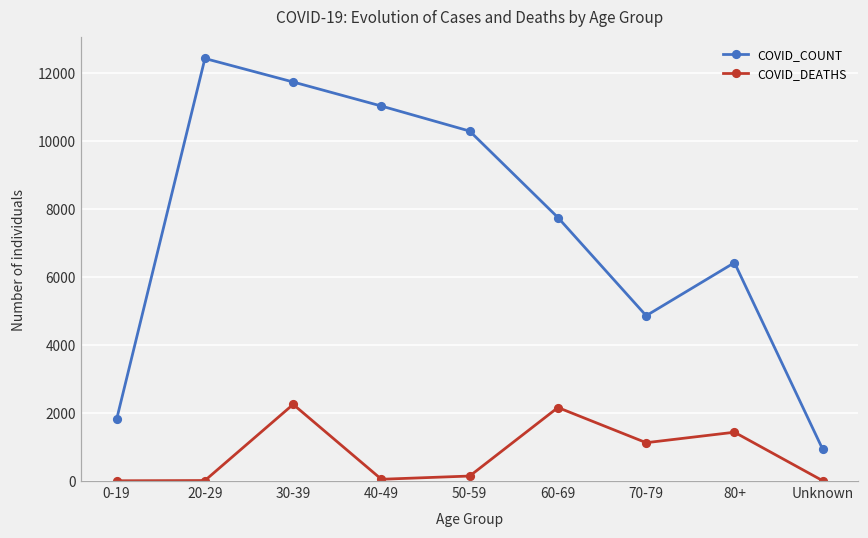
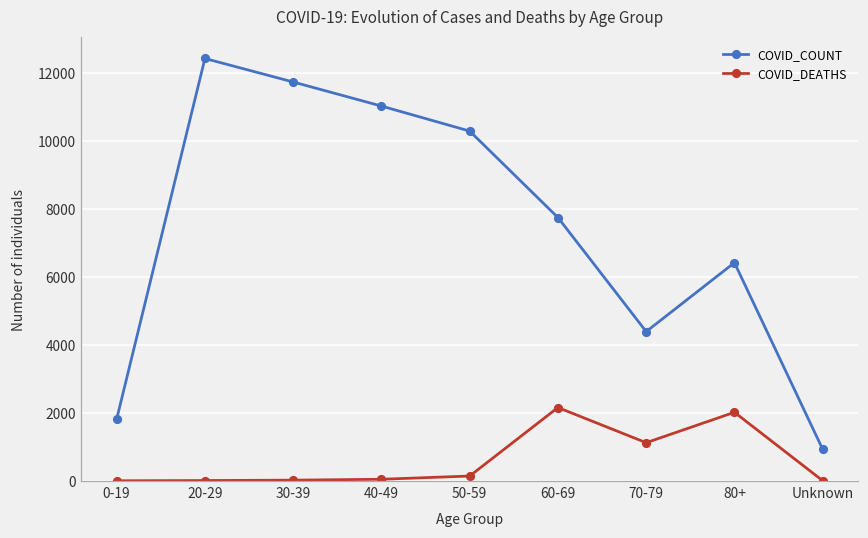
  {
    "COVID_COUNT": {
      "0-19": 1800,
      "20-29": 12400,
      "30-39": 11700,
      "40-49": 11000,
      "50-59": 10300,
      "60-69": 7700,
-     "70-79": 4900,
+     "70-79": 4400,
      "80+": 6400,
      "Unknown": 900
    },
    "COVID_DEATHS": {
      "0-19": 0,
      "20-29": 0,
-     "30-39": 2200,
+     "30-39": 0,
      "40-49": 0,
      "50-59": 100,
      "60-69": 2200,
      "70-79": 1100,
-     "80+": 1400,
+     "80+": 2000,
      "Unknown": 0
    }
  }
